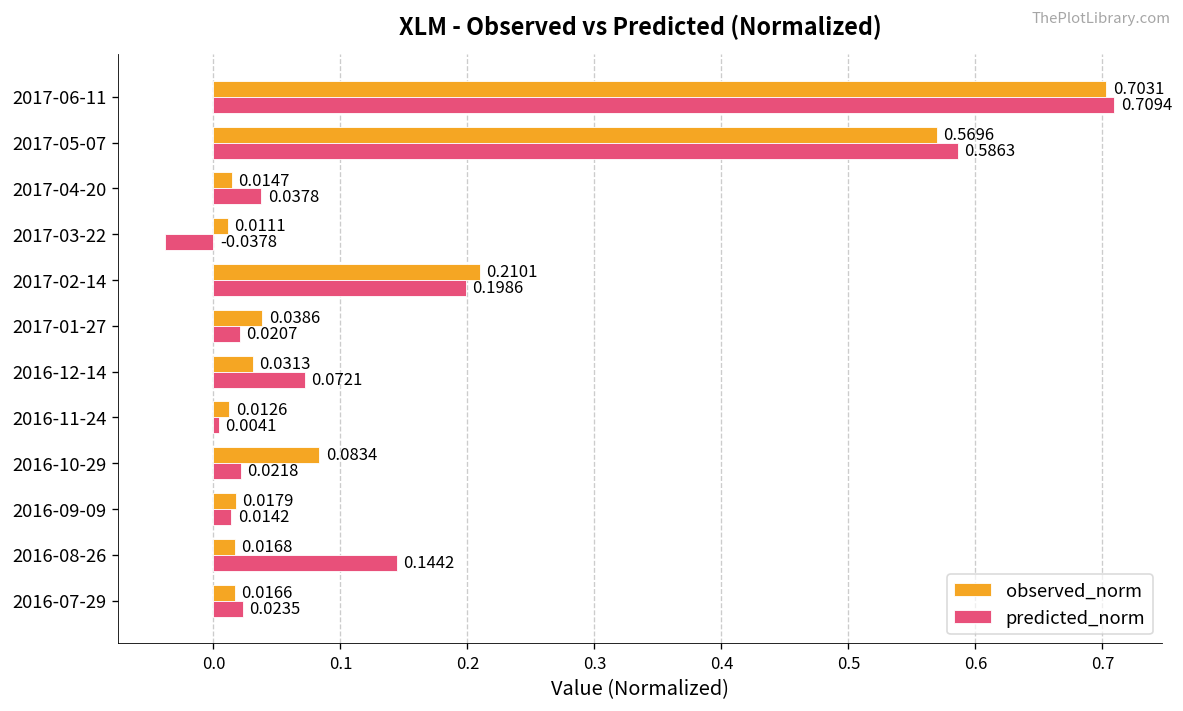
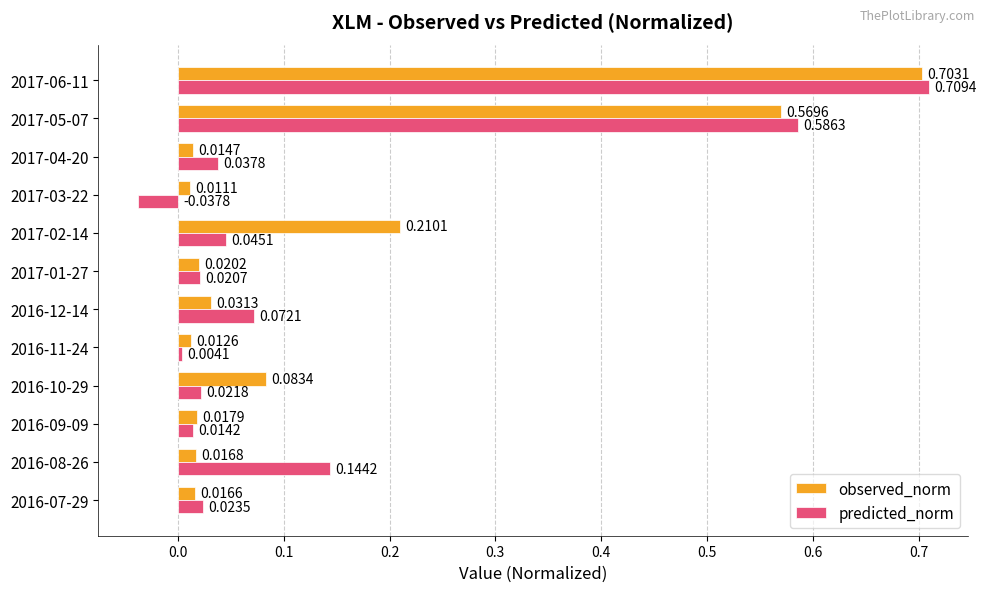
  {
    "observed_norm": {
      "2017-06-11": 0.7031,
      "2017-05-07": 0.5696,
      "2017-04-20": 0.0147,
      "2017-03-22": 0.0111,
      "2017-02-14": 0.2101,
-     "2017-01-27": 0.0386,
+     "2017-01-27": 0.0202,
      "2016-12-14": 0.0313,
      "2016-11-24": 0.0126,
      "2016-10-29": 0.0834,
      "2016-09-09": 0.0179,
      "2016-08-26": 0.0168,
      "2016-07-29": 0.0166
    },
    "predicted_norm": {
      "2017-06-11": 0.7094,
      "2017-05-07": 0.5863,
      "2017-04-20": 0.0378,
-     "2017-02-14": 0.1986,
+     "2017-02-14": 0.0451,
      "2017-01-27": 0.0207,
      "2016-12-14": 0.0721,
      "2016-11-24": 0.0041,
      "2016-10-29": 0.0218,
      "2016-09-09": 0.0142,
      "2016-08-26": 0.1442,
      "2016-07-29": 0.0235
    }
  }
